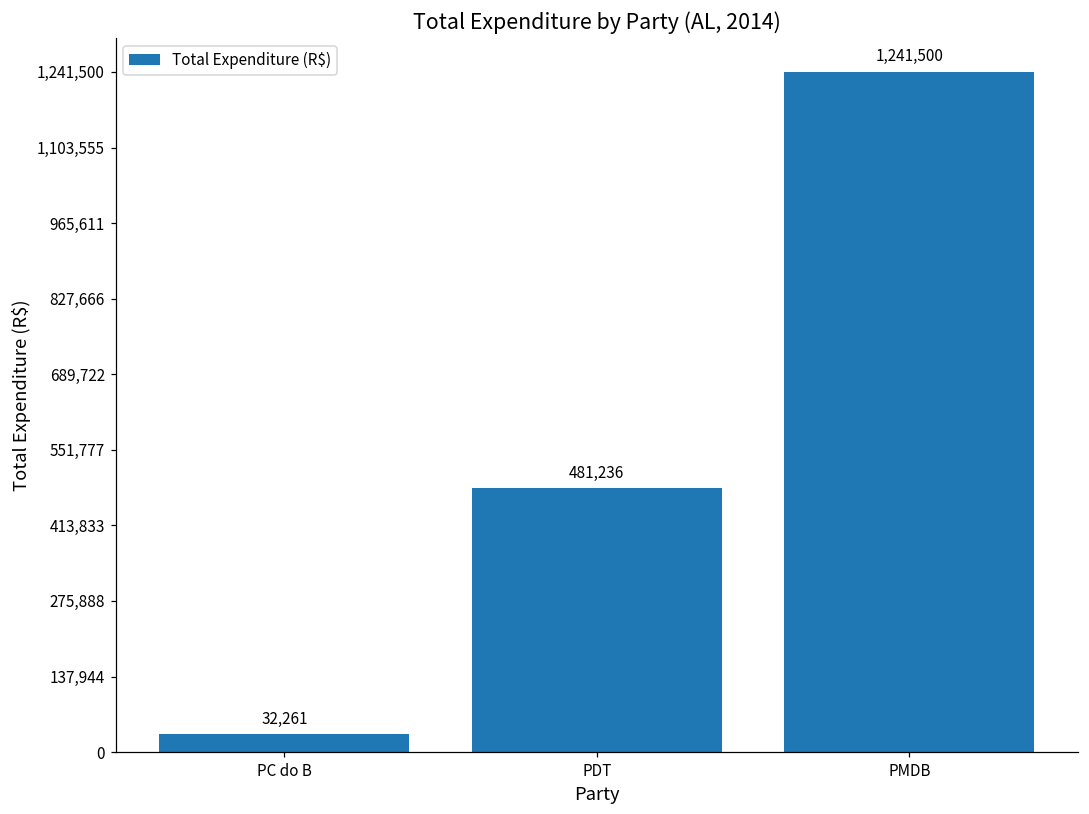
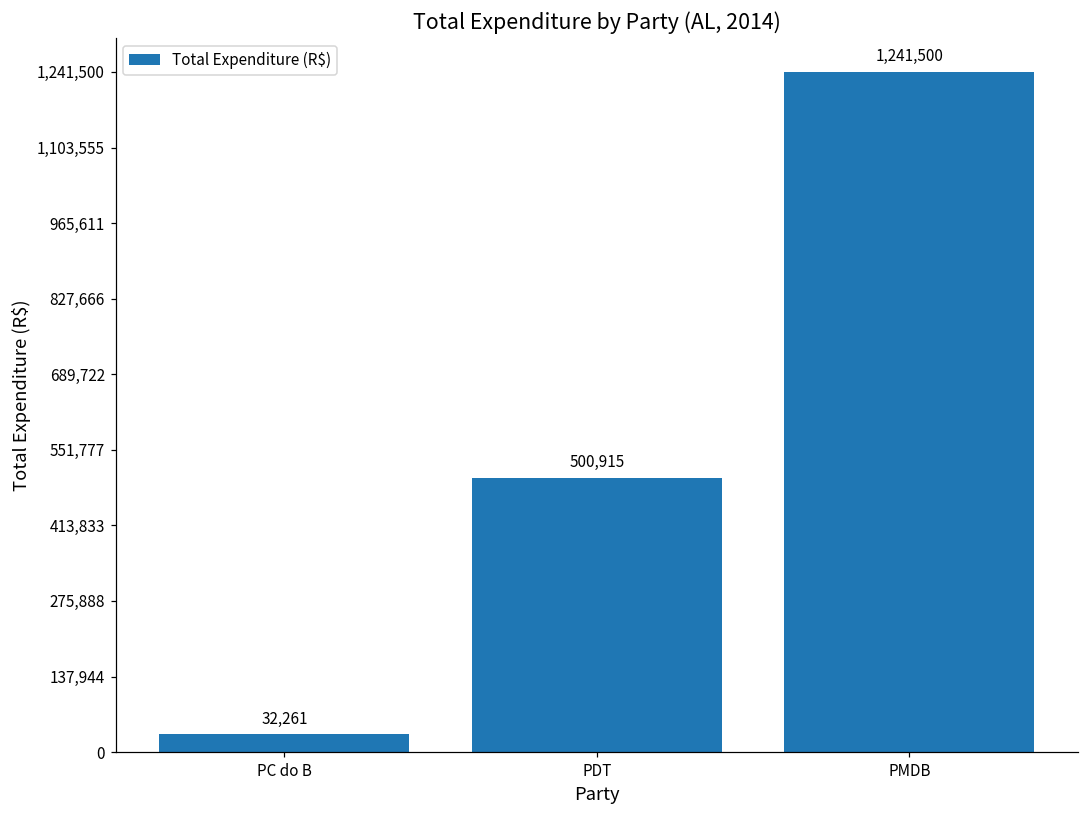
  {
    "PC do B": "32,261",
-   "PDT": "481,236",
+   "PDT": "500,915",
    "PMDB": "1,241,500"
  }
